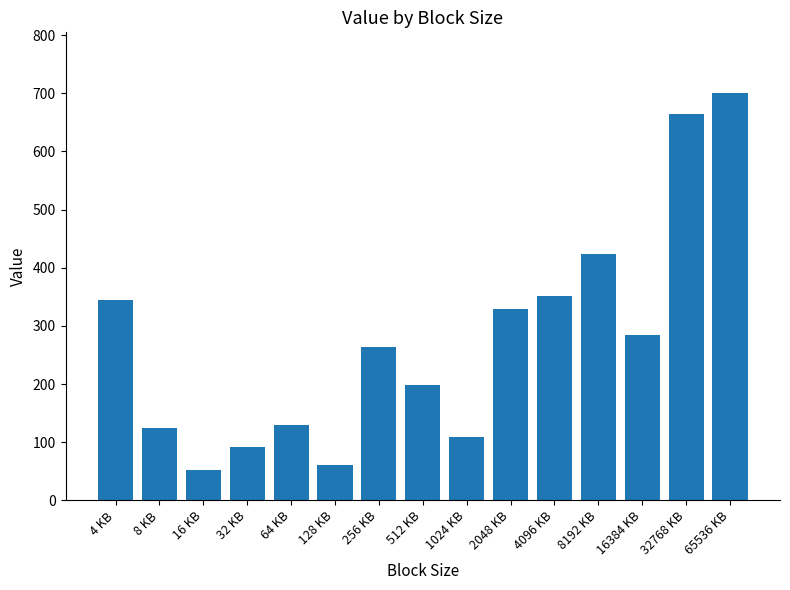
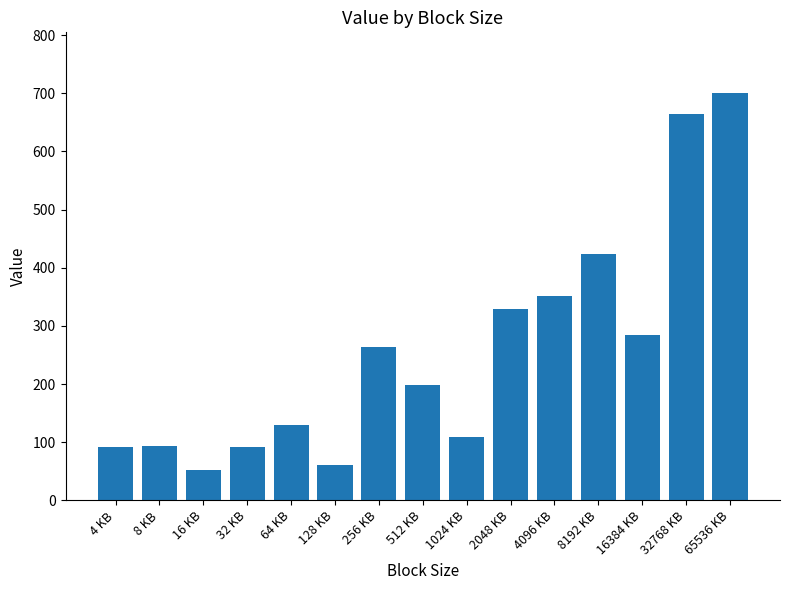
  {
-   "4 KB": 340,
-   "8 KB": 130,
+   "4 KB": 90,
+   "8 KB": 90,
    "16 KB": 50,
    "32 KB": 90,
    "64 KB": 130,
    "128 KB": 60,
    "256 KB": 260,
    "512 KB": 200,
    "1024 KB": 110,
    "2048 KB": 330,
    "4096 KB": 350,
    "8192 KB": 420,
    "16384 KB": 280,
    "32768 KB": 670,
    "65536 KB": 700
  }
